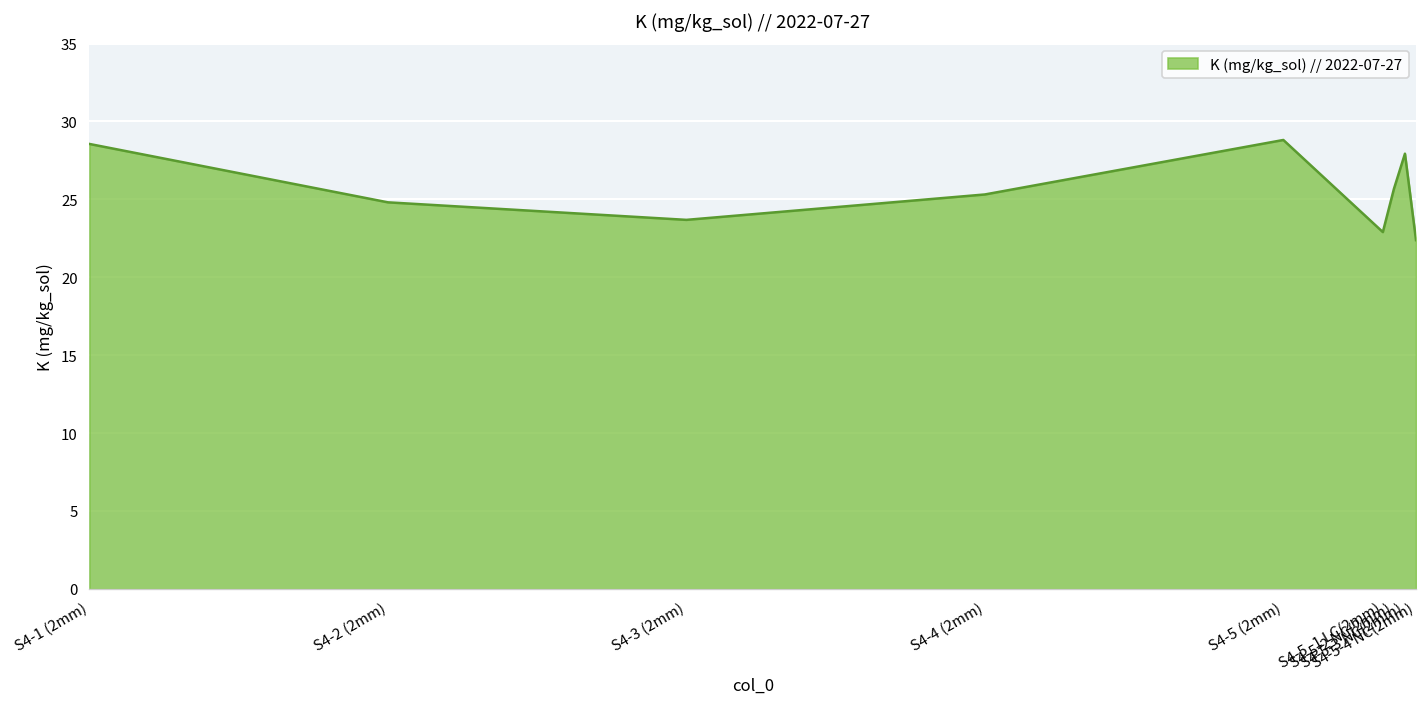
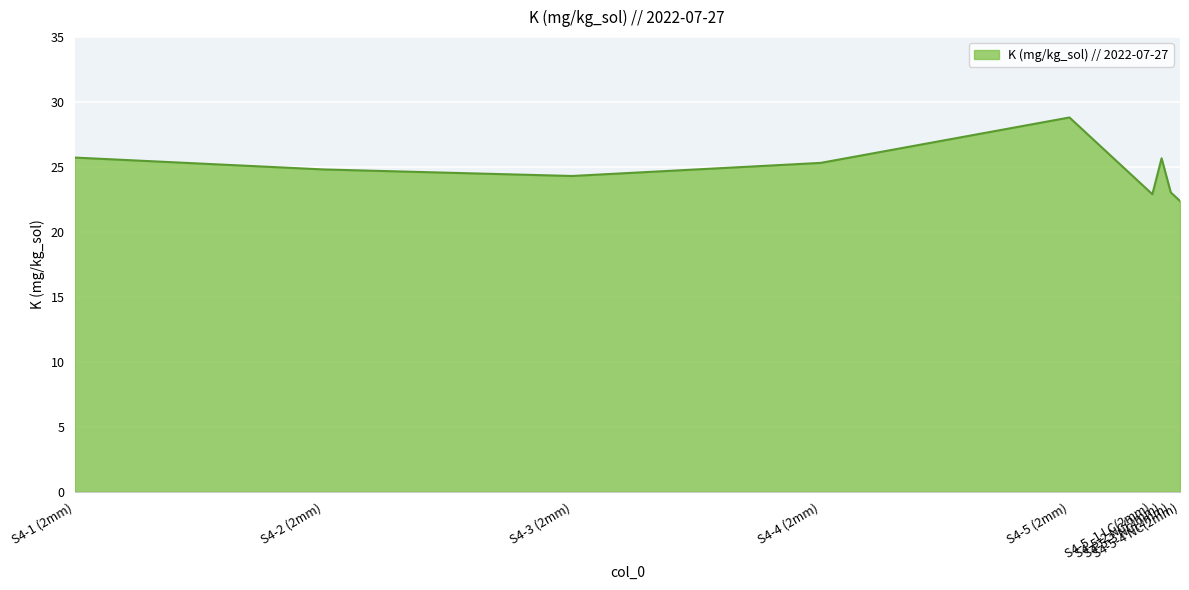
  {
-   "S4-1 (2mm)": 28.6,
+   "S4-1 (2mm)": 25.7,
    "S4-2 (2mm)": 24.8,
-   "S4-3 (2mm)": 23.7,
+   "S4-3 (2mm)": 24.3,
    "S4-4 (2mm)": 25.3,
    "S4-5 (2mm)": 28.8,
    "S4-5_1 LC(2mm)": 22.9,
    "S4-5-2 NC(2mm)": 25.7,
-   "S4-5-3 NC(2mm)": 27.9,
+   "S4-5-3 NC(2mm)": 23.0,
    "S4-5-4 NC(2mm)": 22.4
  }
